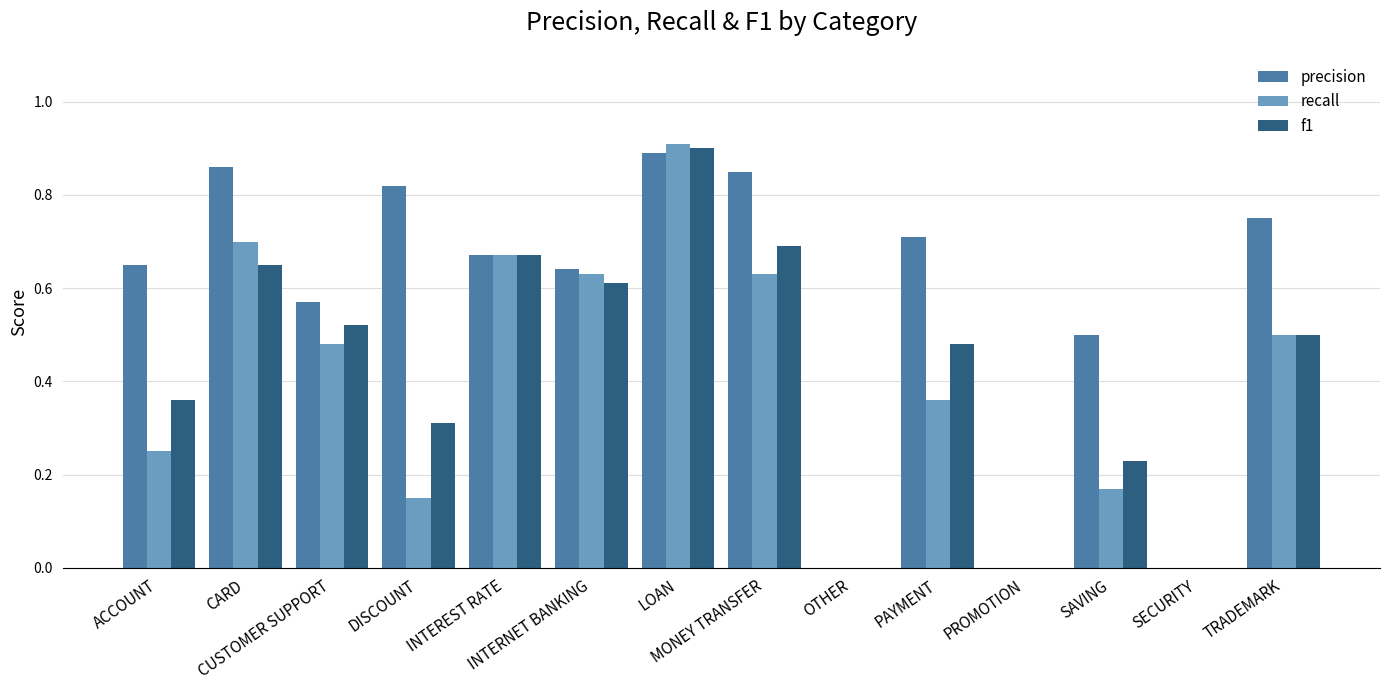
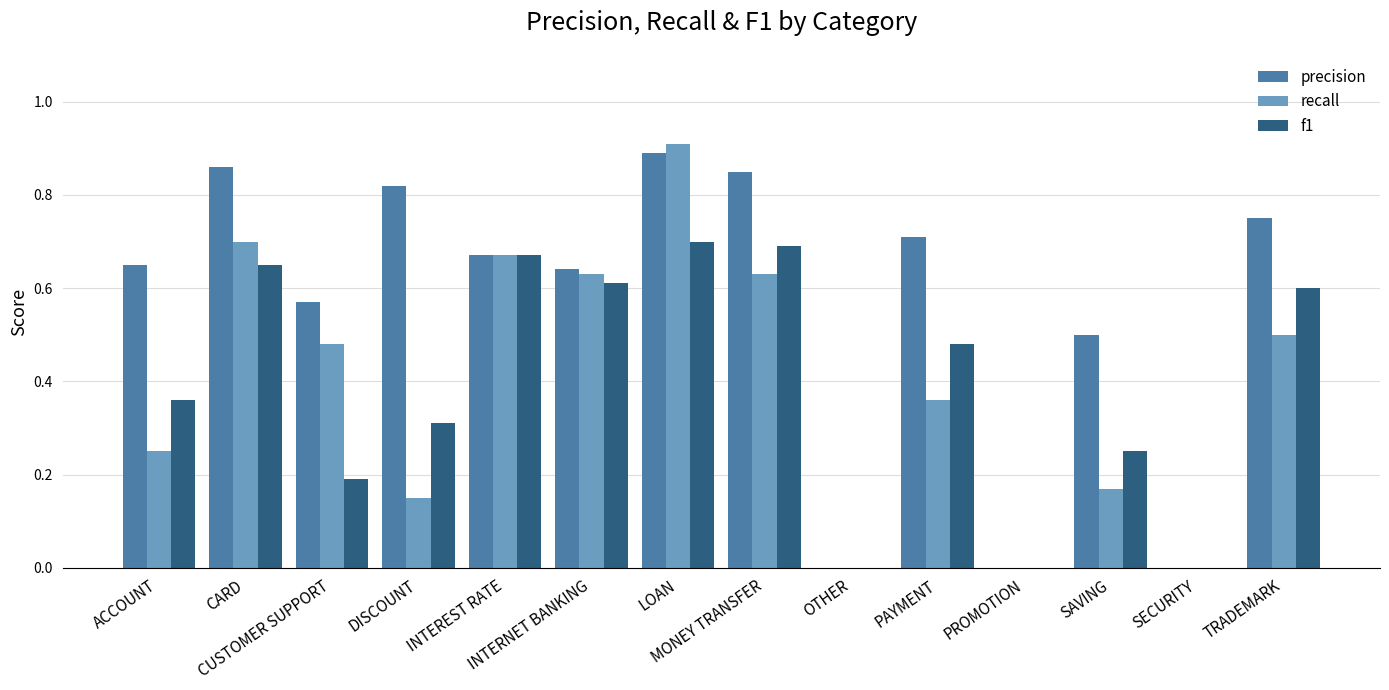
  {
    "f1": {
      "ACCOUNT": 0.36,
      "CARD": 0.65,
-     "CUSTOMER SUPPORT": 0.52,
+     "CUSTOMER SUPPORT": 0.19,
      "DISCOUNT": 0.31,
      "INTEREST RATE": 0.67,
      "INTERNET BANKING": 0.61,
-     "LOAN": 0.9,
+     "LOAN": 0.7,
      "MONEY TRANSFER": 0.69,
      "OTHER": 0.00,
      "PAYMENT": 0.48,
      "PROMOTION": 0.00,
-     "SAVING": 0.23,
+     "SAVING": 0.25,
      "SECURITY": 0.00,
-     "TRADEMARK": 0.5
+     "TRADEMARK": 0.6
    }
  }
